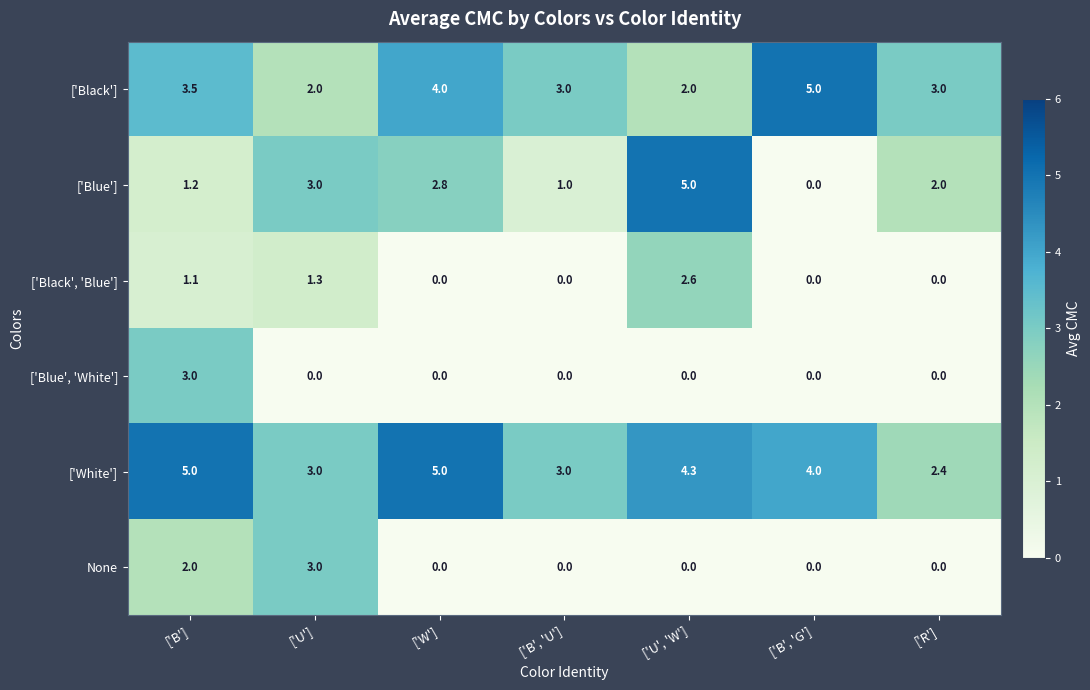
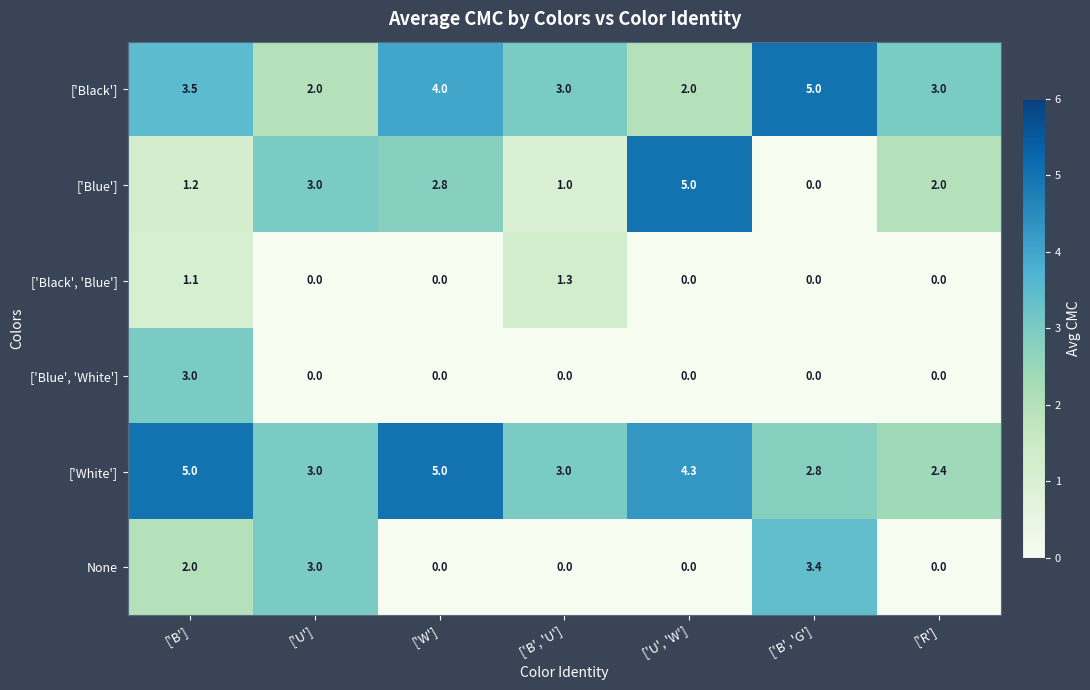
  {
    "['Black']": {
      "['B']": 3.5,
      "['U']": 2.0,
      "['W']": 4.0,
      "['B', 'U']": 3.0,
      "['U', 'W']": 2.0,
      "['B', 'G']": 5.0,
      "['R']": 3.0
    },
    "['Blue']": {
      "['B']": 1.2,
      "['U']": 3.0,
      "['W']": 2.8,
      "['B', 'U']": 1.0,
      "['U', 'W']": 5.0,
      "['B', 'G']": 0.0,
      "['R']": 2.0
    },
    "['Black', 'Blue']": {
      "['B']": 1.1,
-     "['U']": 1.3,
+     "['U']": 0.0,
      "['W']": 0.0,
-     "['B', 'U']": 0.0,
-     "['U', 'W']": 2.6,
+     "['B', 'U']": 1.3,
+     "['U', 'W']": 0.0,
      "['B', 'G']": 0.0,
      "['R']": 0.0
    },
    "['Blue', 'White']": {
      "['B']": 3.0,
      "['U']": 0.0,
      "['W']": 0.0,
      "['B', 'U']": 0.0,
      "['U', 'W']": 0.0,
      "['B', 'G']": 0.0,
      "['R']": 0.0
    },
    "['White']": {
      "['B']": 5.0,
      "['U']": 3.0,
      "['W']": 5.0,
      "['B', 'U']": 3.0,
      "['U', 'W']": 4.3,
-     "['B', 'G']": 4.0,
+     "['B', 'G']": 2.8,
      "['R']": 2.4
    },
    "None": {
      "['B']": 2.0,
      "['U']": 3.0,
      "['W']": 0.0,
      "['B', 'U']": 0.0,
      "['U', 'W']": 0.0,
-     "['B', 'G']": 0.0,
+     "['B', 'G']": 3.4,
      "['R']": 0.0
    }
  }
